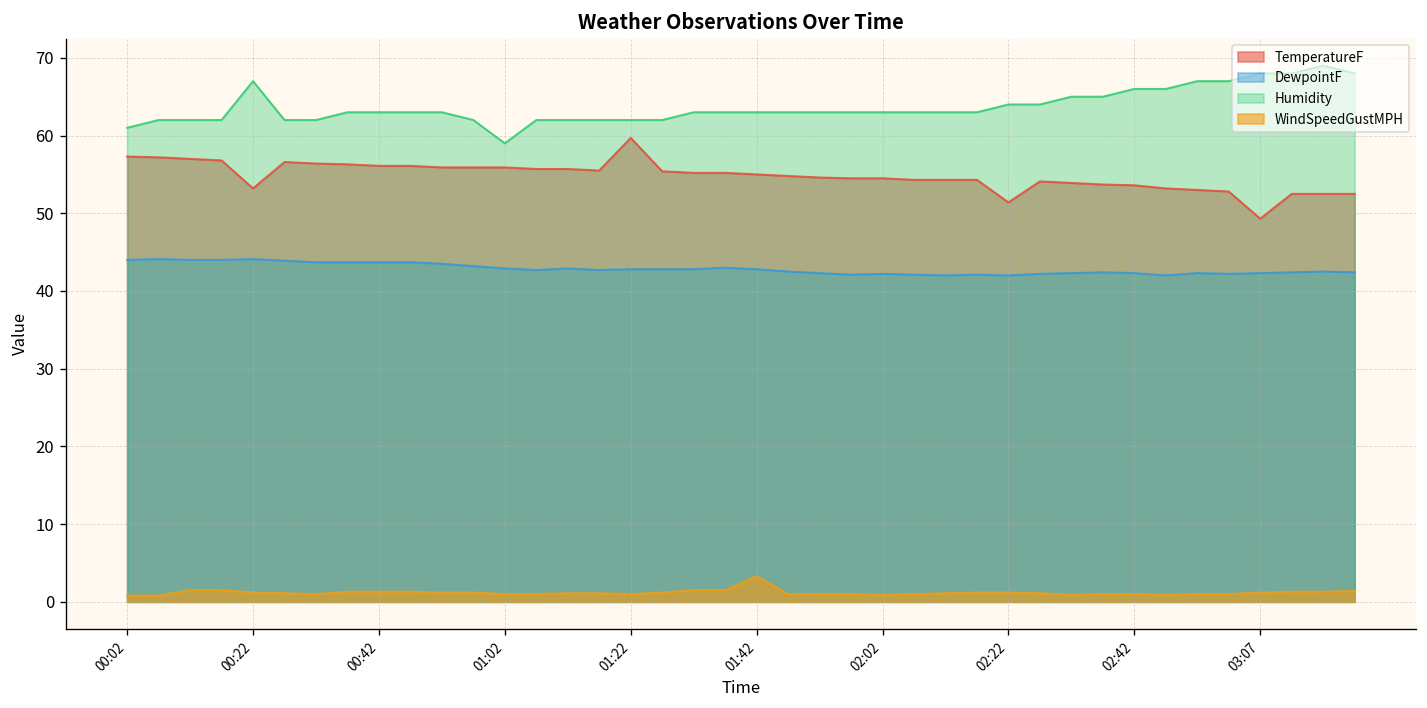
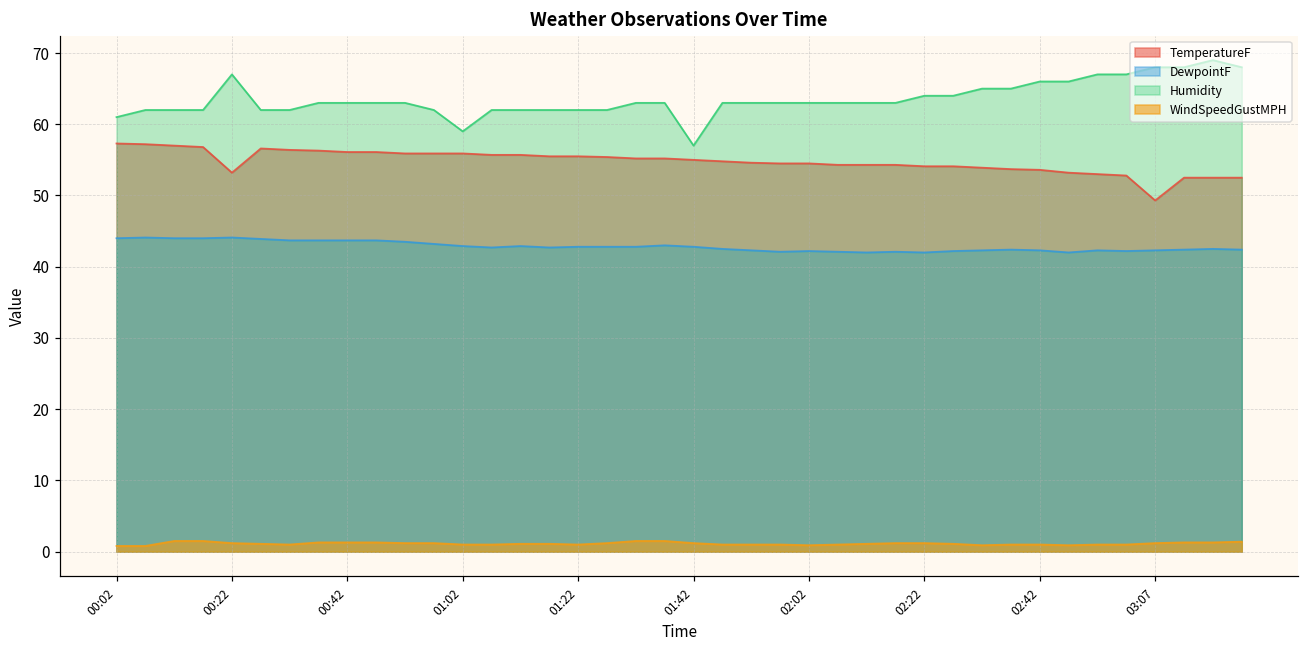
  {
    "TemperatureF": {
      "00:02": 57,
      "00:22": 53,
      "00:42": 56,
      "01:02": 56,
-     "01:22": 60,
+     "01:22": 56,
      "01:42": 55,
      "02:02": 55,
-     "02:22": 51,
+     "02:22": 54,
      "02:42": 54,
      "03:07": 49
    },
    "DewpointF": {
      "00:02": 44,
      "00:22": 44,
      "00:42": 44,
      "01:02": 43,
      "01:22": 43,
      "01:42": 43,
      "02:02": 42,
      "02:22": 42,
      "02:42": 42,
      "03:07": 42
    },
    "Humidity": {
      "00:02": 61,
      "00:22": 67,
      "00:42": 63,
      "01:02": 59,
      "01:22": 62,
-     "01:42": 63,
+     "01:42": 57,
      "02:02": 63,
      "02:22": 64,
      "02:42": 66
    },
    "WindSpeedGustMPH": {
      "00:02": 1,
      "00:22": 1,
      "00:42": 1,
      "01:02": 1,
      "01:22": 1,
-     "01:42": 3,
+     "01:42": 1,
      "02:02": 1,
      "02:22": 1,
      "02:42": 1,
      "03:07": 1
    }
  }
